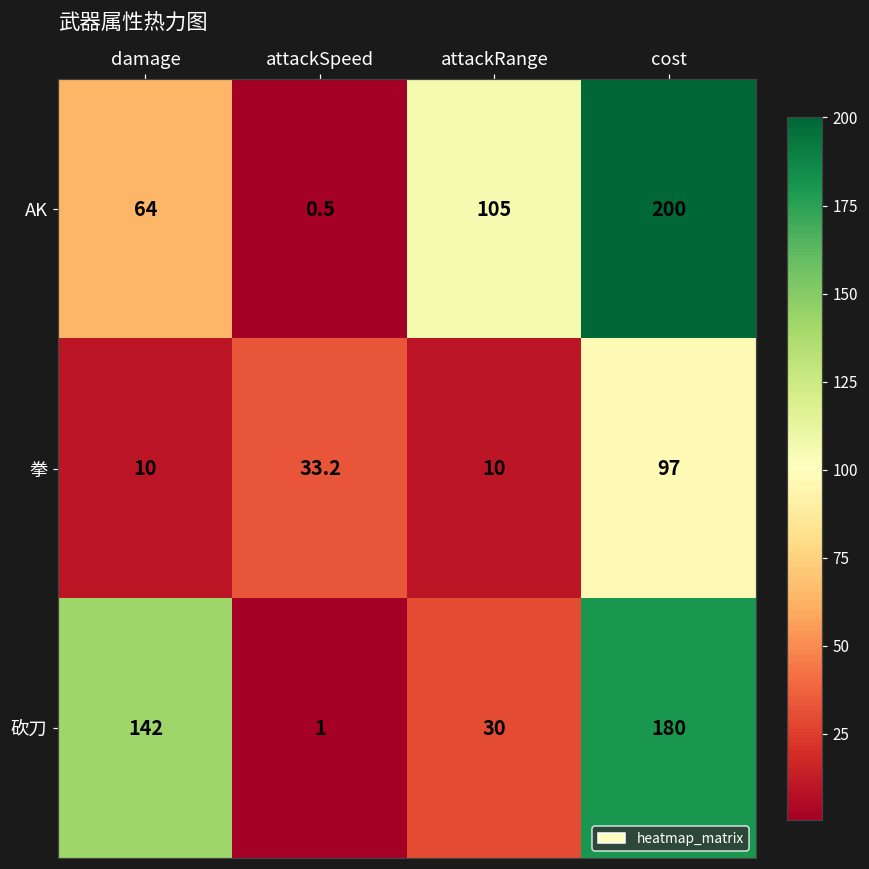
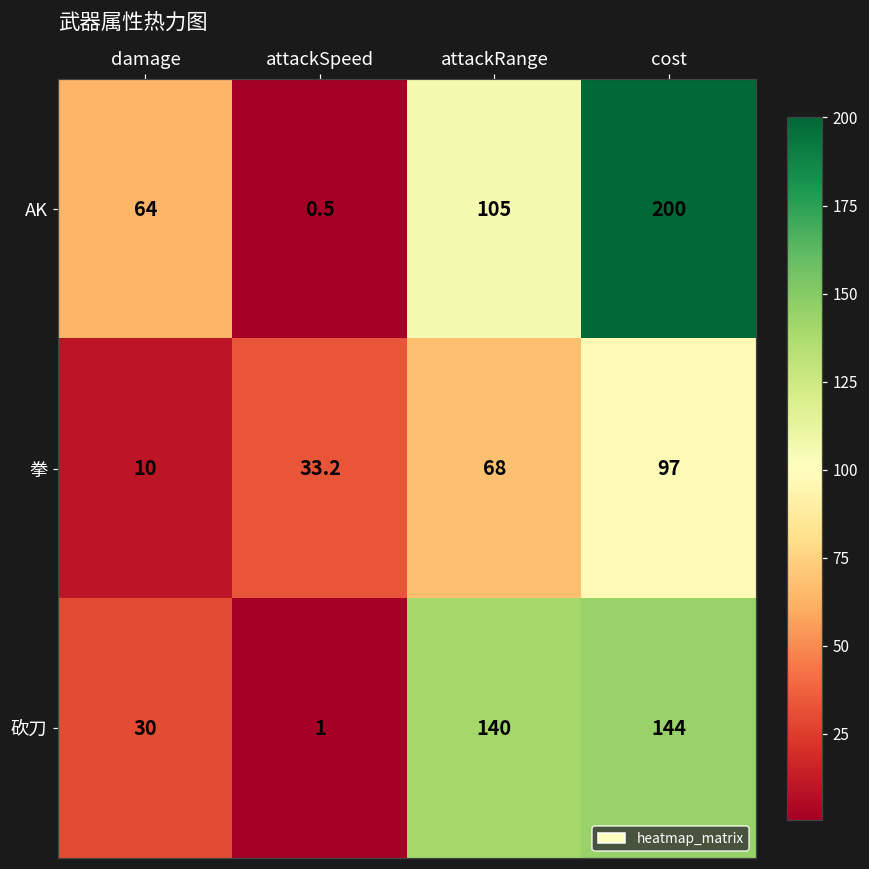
  {
    "AK": {
      "damage": 64,
      "attackSpeed": 0.5,
      "attackRange": 105,
      "cost": 200
    },
    "拳": {
      "damage": 10,
      "attackSpeed": 33.2,
-     "attackRange": 10,
+     "attackRange": 68,
      "cost": 97
    },
    "砍刀": {
-     "damage": 142,
+     "damage": 30,
      "attackSpeed": 1,
-     "attackRange": 30,
-     "cost": 180
+     "attackRange": 140,
+     "cost": 144
    }
  }
